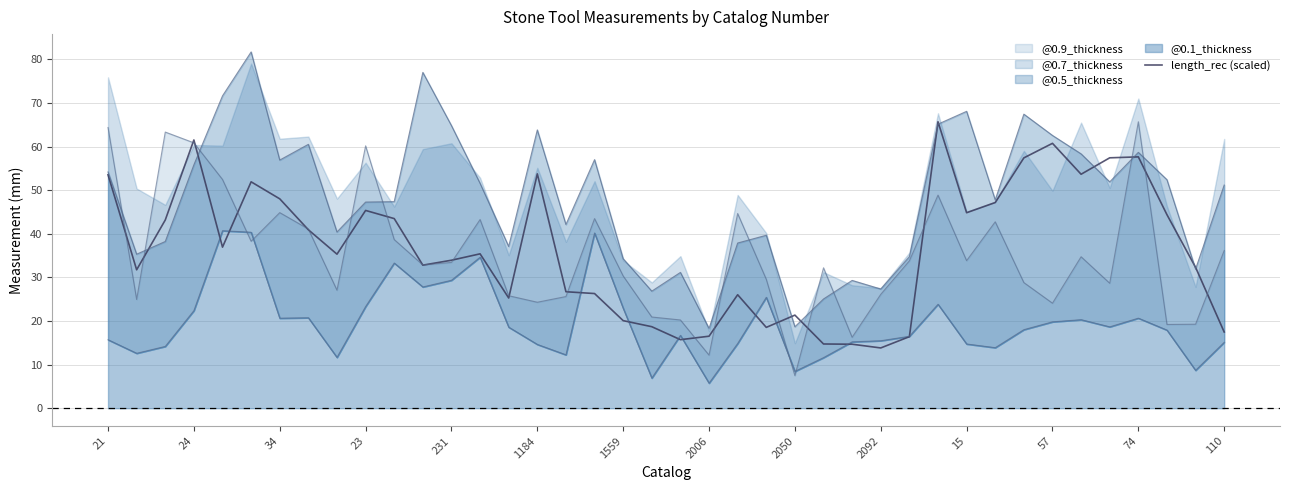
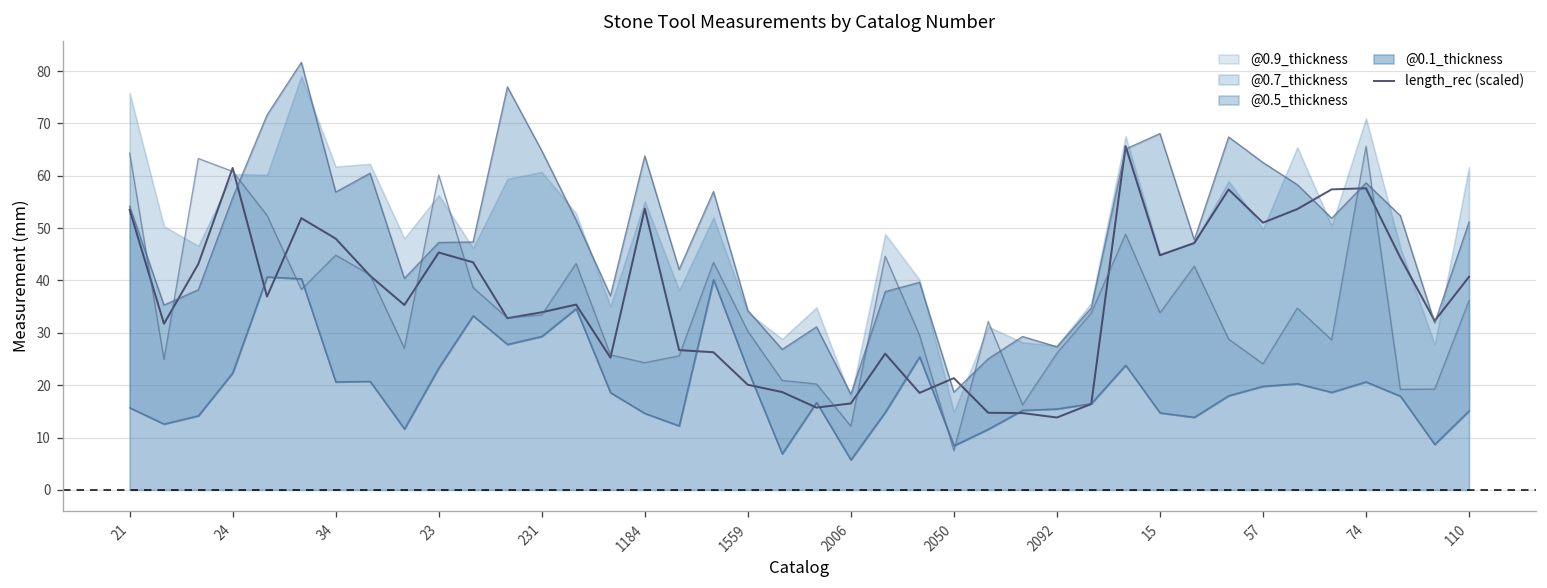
  {
    "length_rec (scaled)": {
      "21": 54,
      "24": 61,
      "1184": 54,
      "1559": 20,
      "2006": 17,
      "2050": 21,
      "2092": 14,
-     "57": 61,
+     "57": 51,
      "74": 58,
-     "110": 17
+     "110": 41
    }
  }
